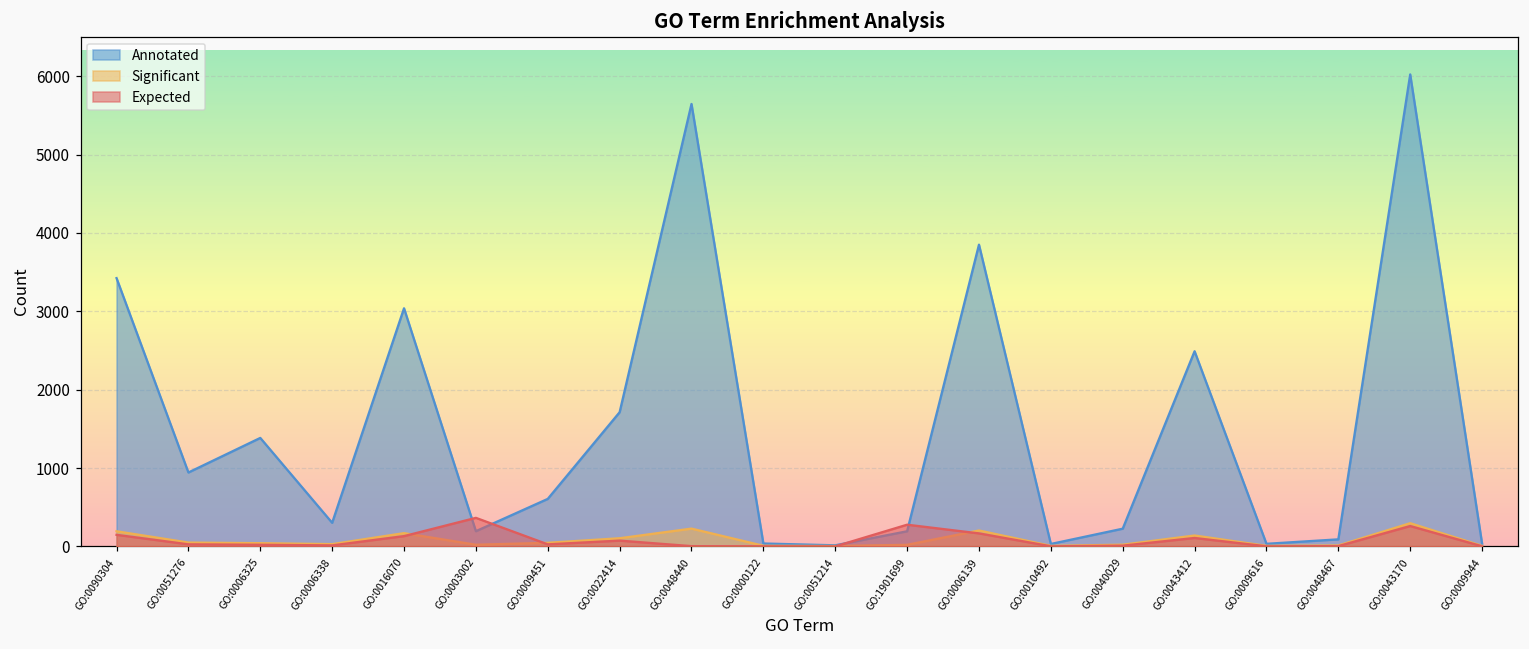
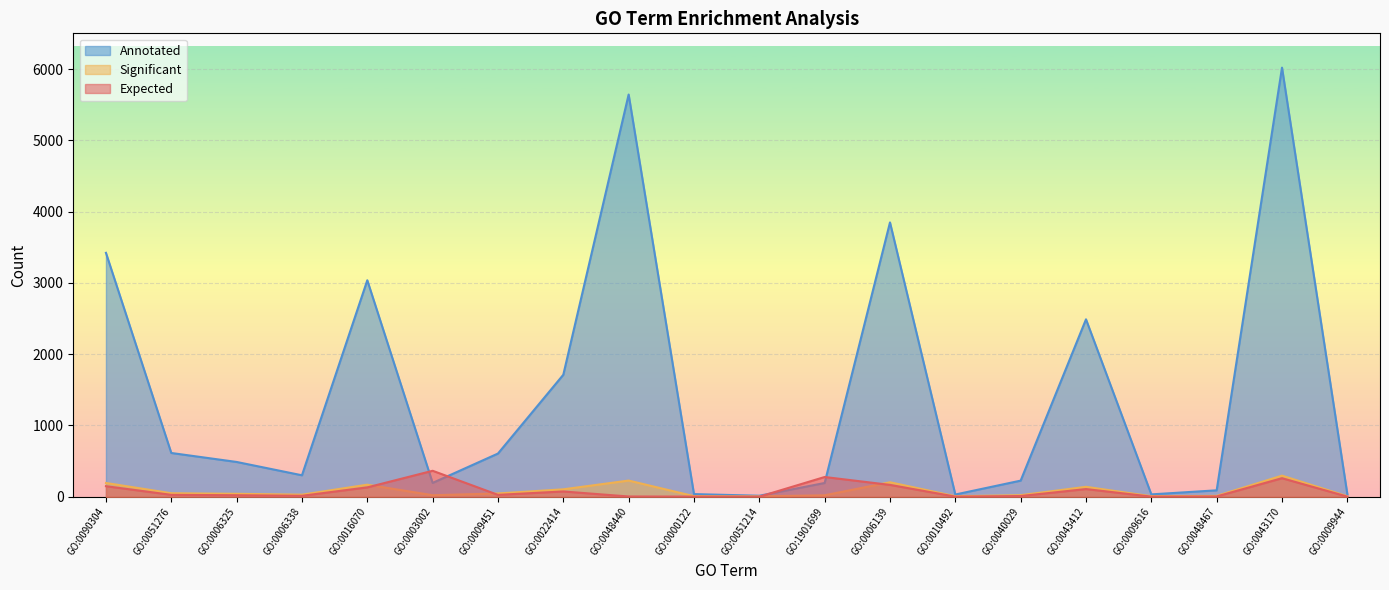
  {
    "Annotated": {
      "GO:0090304": 3400,
-     "GO:0051276": 900,
-     "GO:0006325": 1400,
+     "GO:0051276": 600,
+     "GO:0006325": 500,
      "GO:0006338": 300,
      "GO:0016070": 3000,
      "GO:0003002": 200,
      "GO:0009451": 600,
      "GO:0022414": 1700,
      "GO:0048440": 5600,
      "GO:1901699": 200,
      "GO:0006139": 3900,
      "GO:0040029": 200,
      "GO:0043412": 2500,
      "GO:0048467": 100,
      "GO:0043170": 6000
    },
    "Significant": {
      "GO:0090304": 200,
      "GO:0016070": 200,
      "GO:0003002": 0,
      "GO:0048440": 200,
      "GO:1901699": 0,
      "GO:0006139": 200,
      "GO:0043170": 300
    },
    "Expected": {
      "GO:0090304": 100,
      "GO:0016070": 100,
      "GO:0003002": 400,
      "GO:0048440": 0,
      "GO:1901699": 300,
      "GO:0006139": 200,
      "GO:0043170": 300
    }
  }
